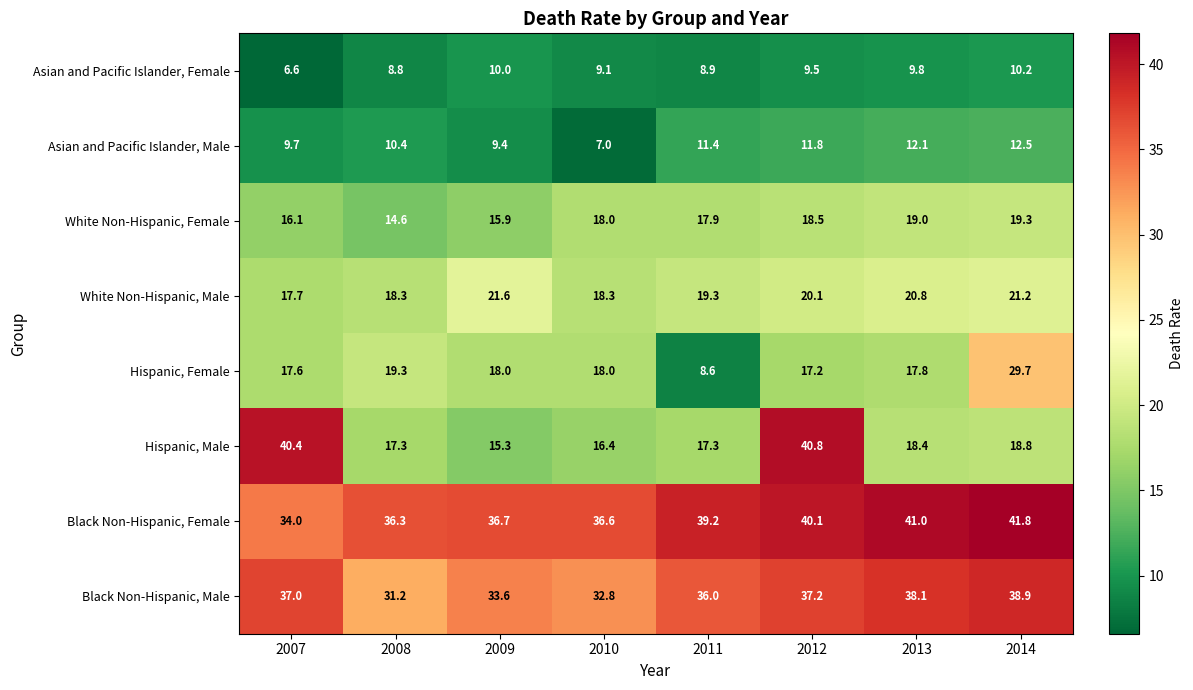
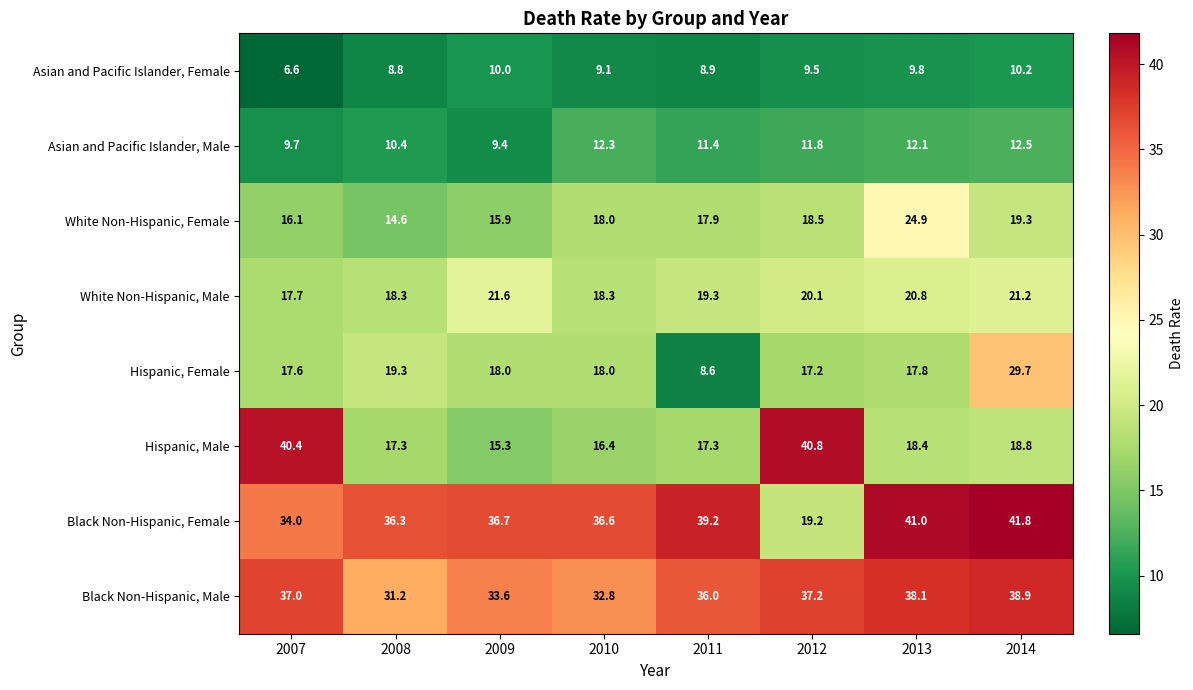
  {
    "Asian and Pacific Islander, Female": {
      "2007": 6.6,
      "2008": 8.8,
      "2009": 10.0,
      "2010": 9.1,
      "2011": 8.9,
      "2012": 9.5,
      "2013": 9.8,
      "2014": 10.2
    },
    "Asian and Pacific Islander, Male": {
      "2007": 9.7,
      "2008": 10.4,
      "2009": 9.4,
-     "2010": 7.0,
+     "2010": 12.3,
      "2011": 11.4,
      "2012": 11.8,
      "2013": 12.1,
      "2014": 12.5
    },
    "White Non-Hispanic, Female": {
      "2007": 16.1,
      "2008": 14.6,
      "2009": 15.9,
      "2010": 18.0,
      "2011": 17.9,
      "2012": 18.5,
-     "2013": 19.0,
+     "2013": 24.9,
      "2014": 19.3
    },
    "White Non-Hispanic, Male": {
      "2007": 17.7,
      "2008": 18.3,
      "2009": 21.6,
      "2010": 18.3,
      "2011": 19.3,
      "2012": 20.1,
      "2013": 20.8,
      "2014": 21.2
    },
    "Hispanic, Female": {
      "2007": 17.6,
      "2008": 19.3,
      "2009": 18.0,
      "2010": 18.0,
      "2011": 8.6,
      "2012": 17.2,
      "2013": 17.8,
      "2014": 29.7
    },
    "Hispanic, Male": {
      "2007": 40.4,
      "2008": 17.3,
      "2009": 15.3,
      "2010": 16.4,
      "2011": 17.3,
      "2012": 40.8,
      "2013": 18.4,
      "2014": 18.8
    },
    "Black Non-Hispanic, Female": {
      "2007": 34.0,
      "2008": 36.3,
      "2009": 36.7,
      "2010": 36.6,
      "2011": 39.2,
-     "2012": 40.1,
+     "2012": 19.2,
      "2013": 41.0,
      "2014": 41.8
    },
    "Black Non-Hispanic, Male": {
      "2007": 37.0,
      "2008": 31.2,
      "2009": 33.6,
      "2010": 32.8,
      "2011": 36.0,
      "2012": 37.2,
      "2013": 38.1,
      "2014": 38.9
    }
  }
